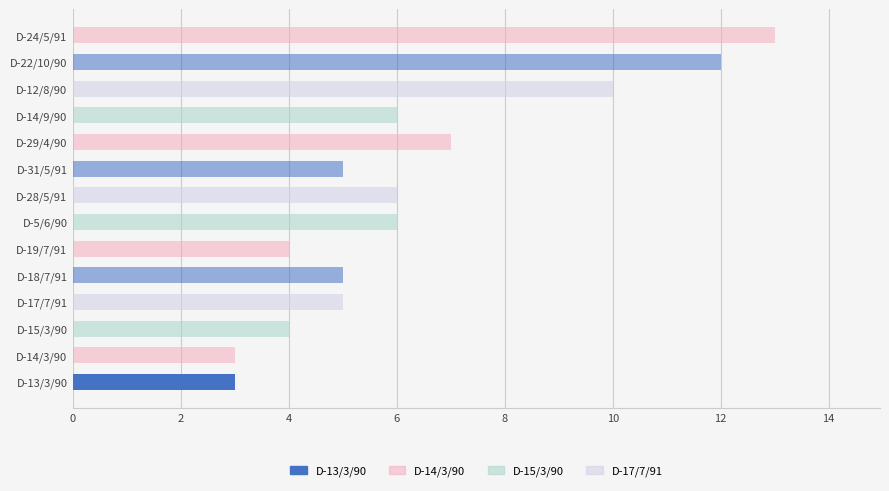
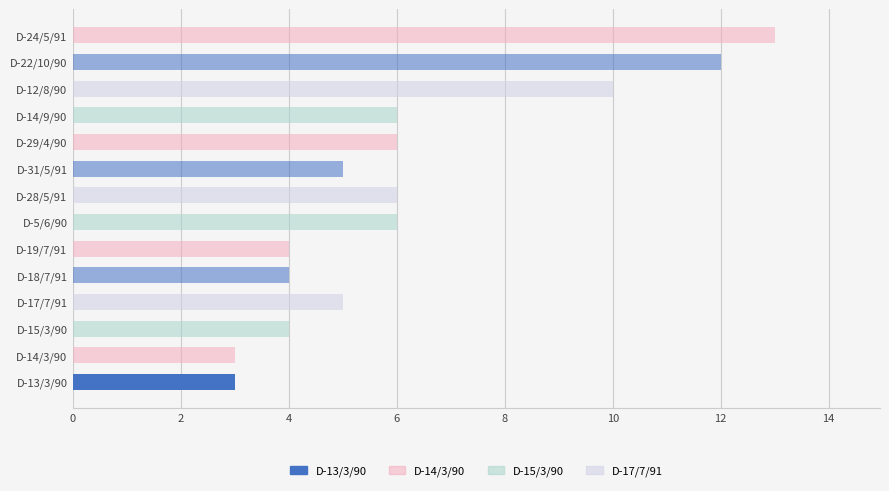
  {
    "D-24/5/91": 13,
    "D-22/10/90": 12,
    "D-12/8/90": 10,
    "D-14/9/90": 6,
-   "D-29/4/90": 7,
+   "D-29/4/90": 6,
    "D-31/5/91": 5,
    "D-28/5/91": 6,
    "D-5/6/90": 6,
    "D-19/7/91": 4,
-   "D-18/7/91": 5,
+   "D-18/7/91": 4,
    "D-17/7/91": 5,
    "D-15/3/90": 4,
    "D-14/3/90": 3,
    "D-13/3/90": 3
  }
